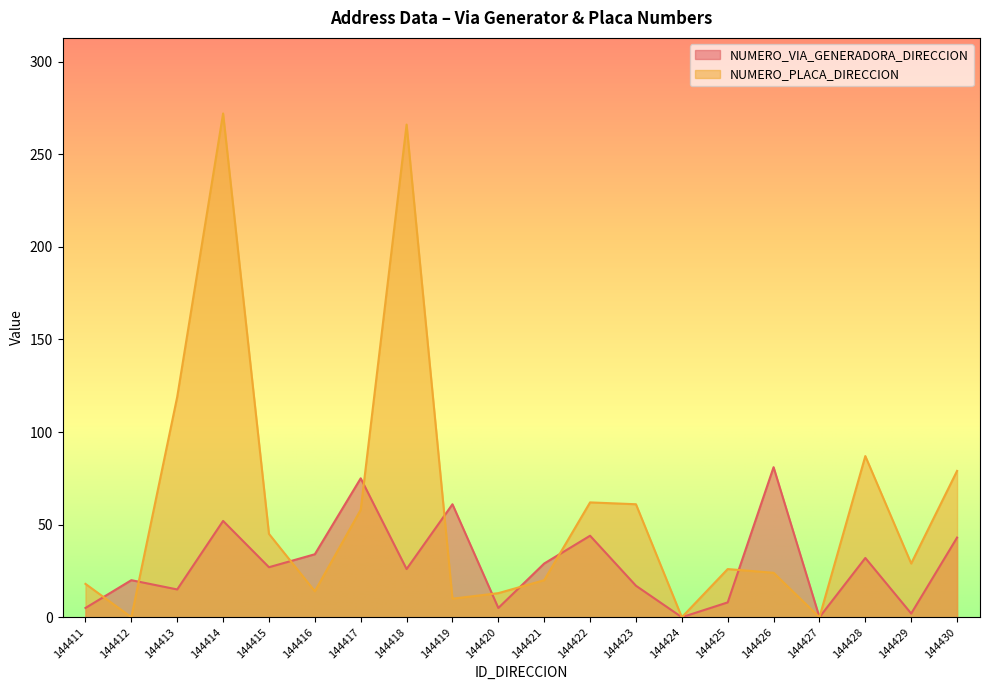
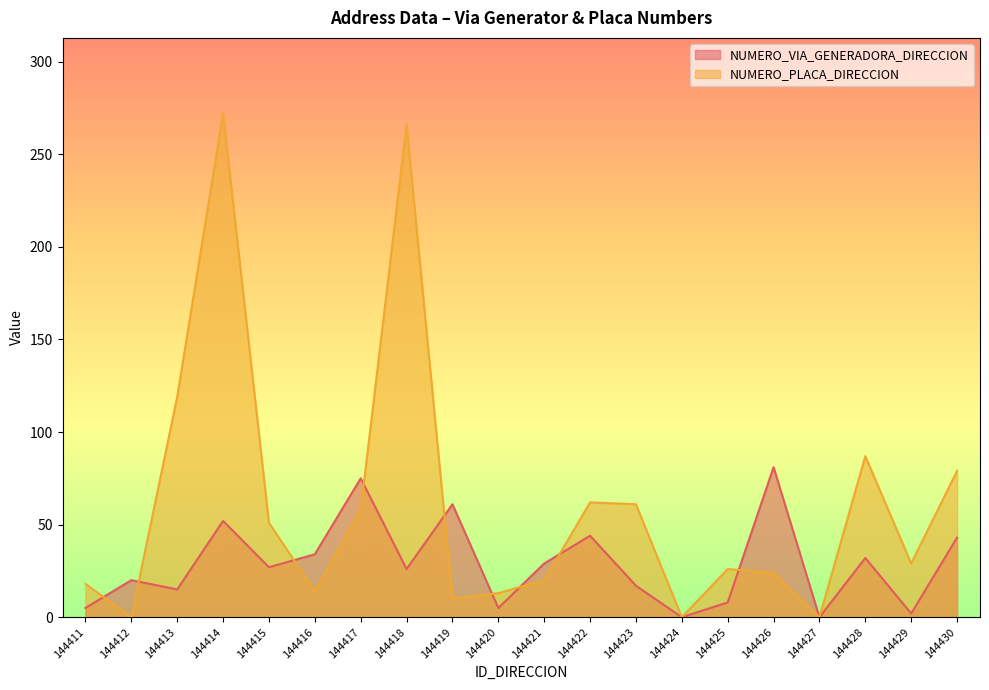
  {
    "NUMERO_VIA_GENERADORA_DIRECCION": {
      "144411": 5,
      "144412": 20,
      "144413": 15,
      "144414": 52,
      "144415": 27,
      "144416": 34,
      "144417": 75,
      "144418": 26,
      "144419": 61,
      "144420": 5,
      "144421": 29,
      "144422": 44,
      "144423": 17,
      "144425": 8,
      "144426": 81,
      "144428": 32,
      "144429": 2,
      "144430": 43
    },
    "NUMERO_PLACA_DIRECCION": {
      "144411": 18,
      "144412": 0,
      "144413": 119,
      "144414": 272,
-     "144415": 45,
+     "144415": 51,
      "144416": 14,
      "144417": 58,
      "144418": 266,
      "144419": 10,
      "144420": 13,
      "144421": 20,
      "144422": 62,
      "144423": 61,
      "144425": 26,
      "144426": 24,
      "144428": 87,
      "144429": 29,
      "144430": 79
    }
  }
